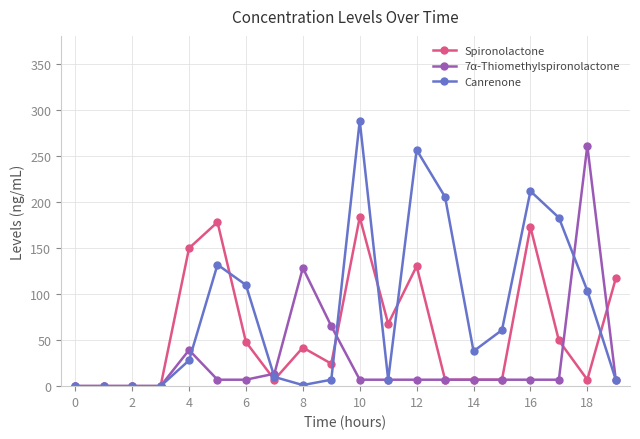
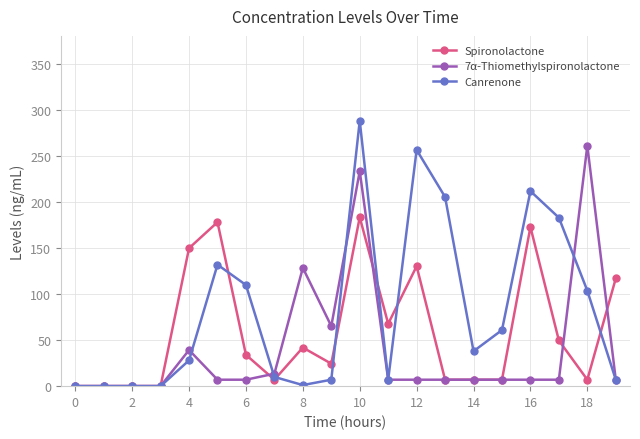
  {
    "Spironolactone": {
      "4": 150,
-     "6": 50,
+     "6": 30,
      "8": 40,
      "10": 180,
      "12": 130,
      "16": 170,
      "18": 10
    },
    "7α-Thiomethylspironolactone": {
      "4": 40,
      "6": 10,
      "8": 130,
-     "10": 10,
+     "10": 230,
      "12": 10,
      "16": 10,
      "18": 260
    },
    "Canrenone": {
      "4": 30,
      "6": 110,
      "8": 0,
      "10": 290,
      "12": 260,
      "14": 40,
      "16": 210,
      "18": 100
    }
  }
